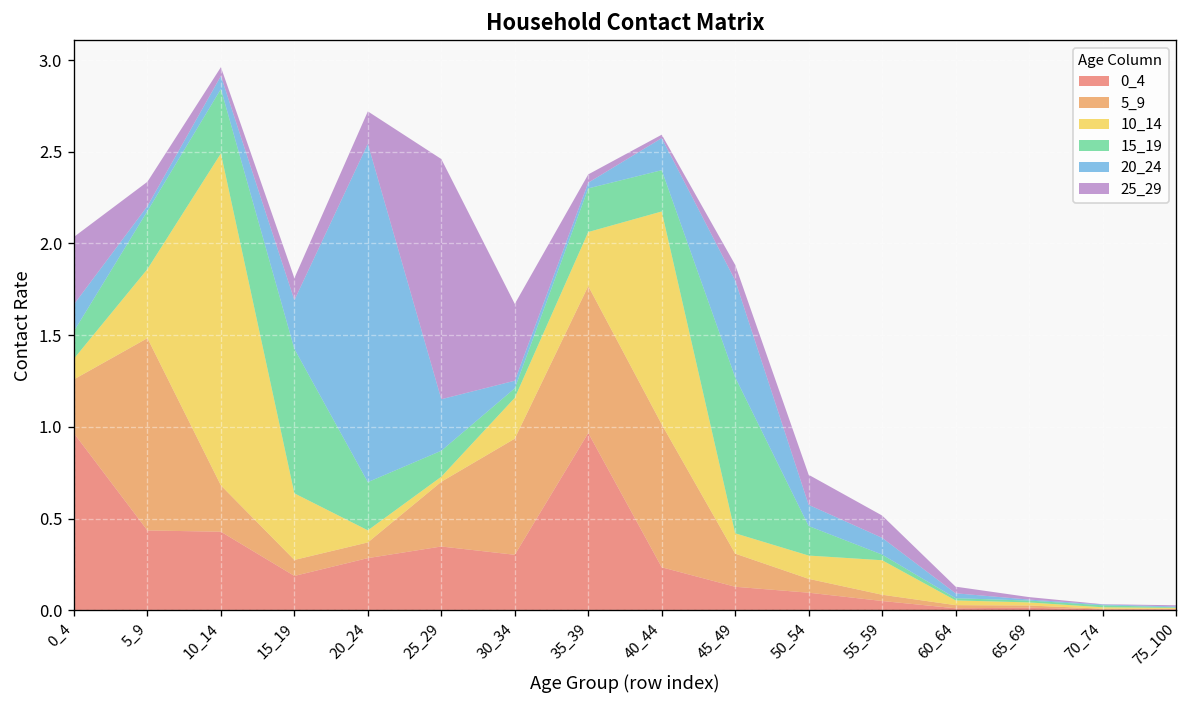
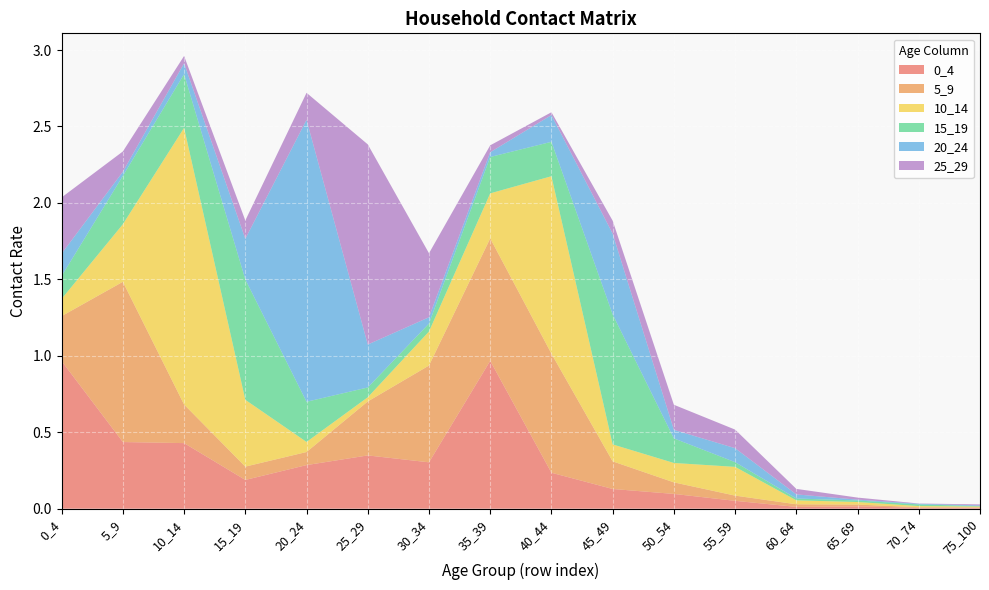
  {
    "10_14": {
      "0_4": 0.11,
      "5_9": 0.38,
      "10_14": 1.81,
-     "15_19": 0.36,
+     "15_19": 0.44,
      "20_24": 0.07,
      "25_29": 0.03,
      "30_34": 0.22,
      "35_39": 0.29,
      "40_44": 1.16,
      "45_49": 0.11,
      "50_54": 0.13,
      "55_59": 0.19
    },
    "15_19": {
      "0_4": 0.15,
      "5_9": 0.32,
      "10_14": 0.35,
      "15_19": 0.79,
      "20_24": 0.26,
-     "25_29": 0.14,
+     "25_29": 0.06,
      "30_34": 0.05,
      "35_39": 0.24,
      "40_44": 0.23,
      "45_49": 0.85,
      "50_54": 0.16,
      "55_59": 0.03
    },
    "20_24": {
      "0_4": 0.15,
      "5_9": 0.03,
      "10_14": 0.07,
      "15_19": 0.27,
      "20_24": 1.84,
      "25_29": 0.28,
      "30_34": 0.04,
      "35_39": 0.03,
      "40_44": 0.17,
      "45_49": 0.53,
-     "50_54": 0.12,
+     "50_54": 0.06,
      "55_59": 0.09,
      "60_64": 0.03
    },
    "25_29": {
      "0_4": 0.37,
      "5_9": 0.13,
      "10_14": 0.05,
      "15_19": 0.12,
      "20_24": 0.18,
      "25_29": 1.31,
      "30_34": 0.42,
      "35_39": 0.05,
      "40_44": 0.02,
      "45_49": 0.09,
      "50_54": 0.16,
      "55_59": 0.12,
      "60_64": 0.04
    }
  }
